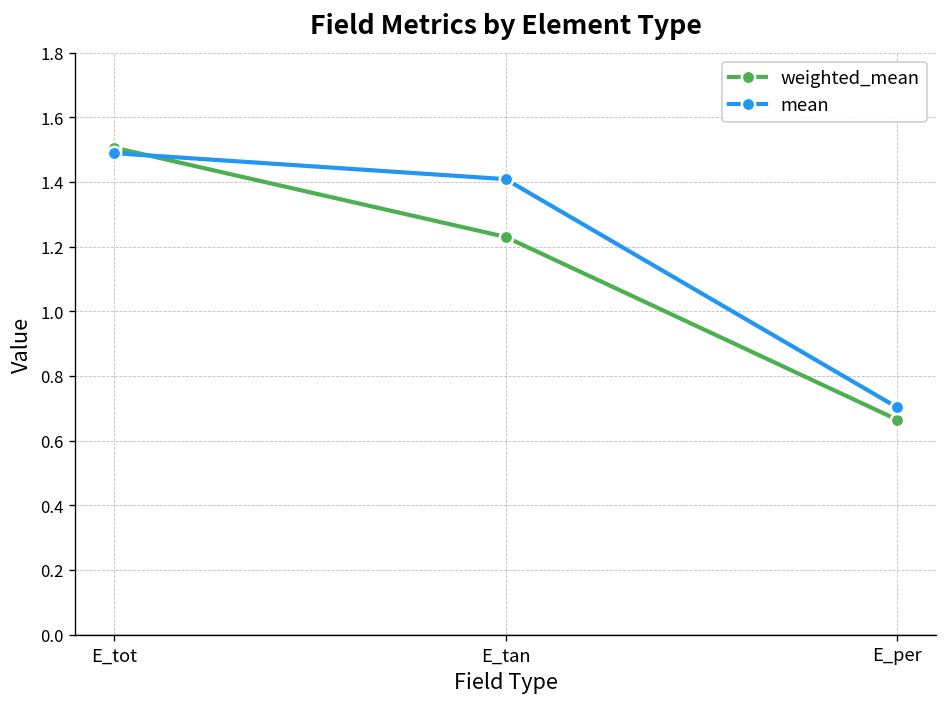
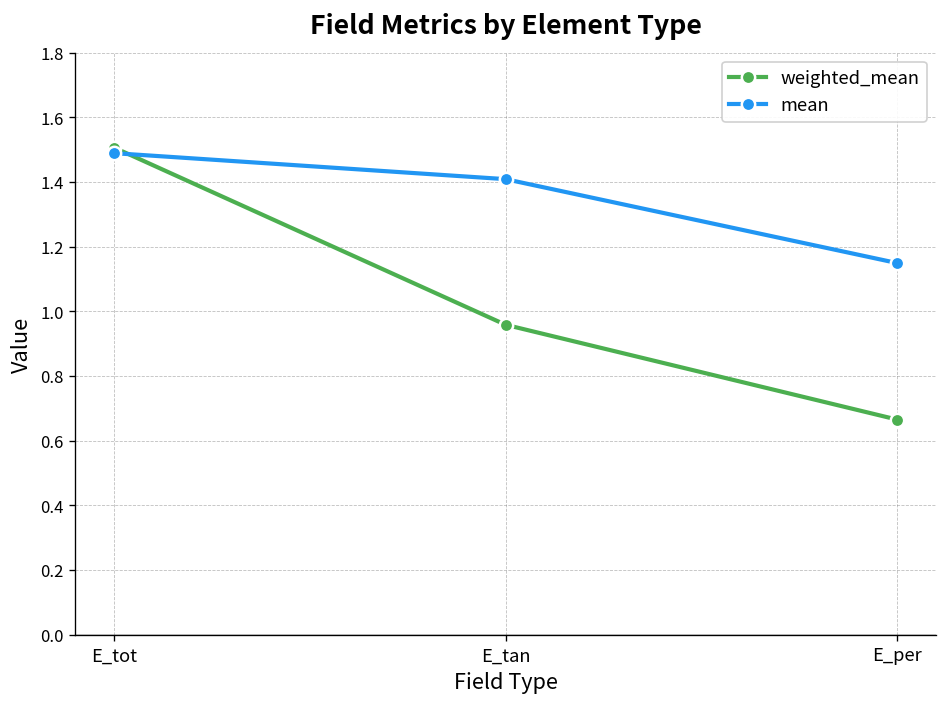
  {
    "weighted_mean": {
      "E_tot": 1.51,
-     "E_tan": 1.23,
+     "E_tan": 0.96,
      "E_per": 0.67
    },
    "mean": {
      "E_tot": 1.49,
      "E_tan": 1.41,
-     "E_per": 0.70
+     "E_per": 1.15
    }
  }
